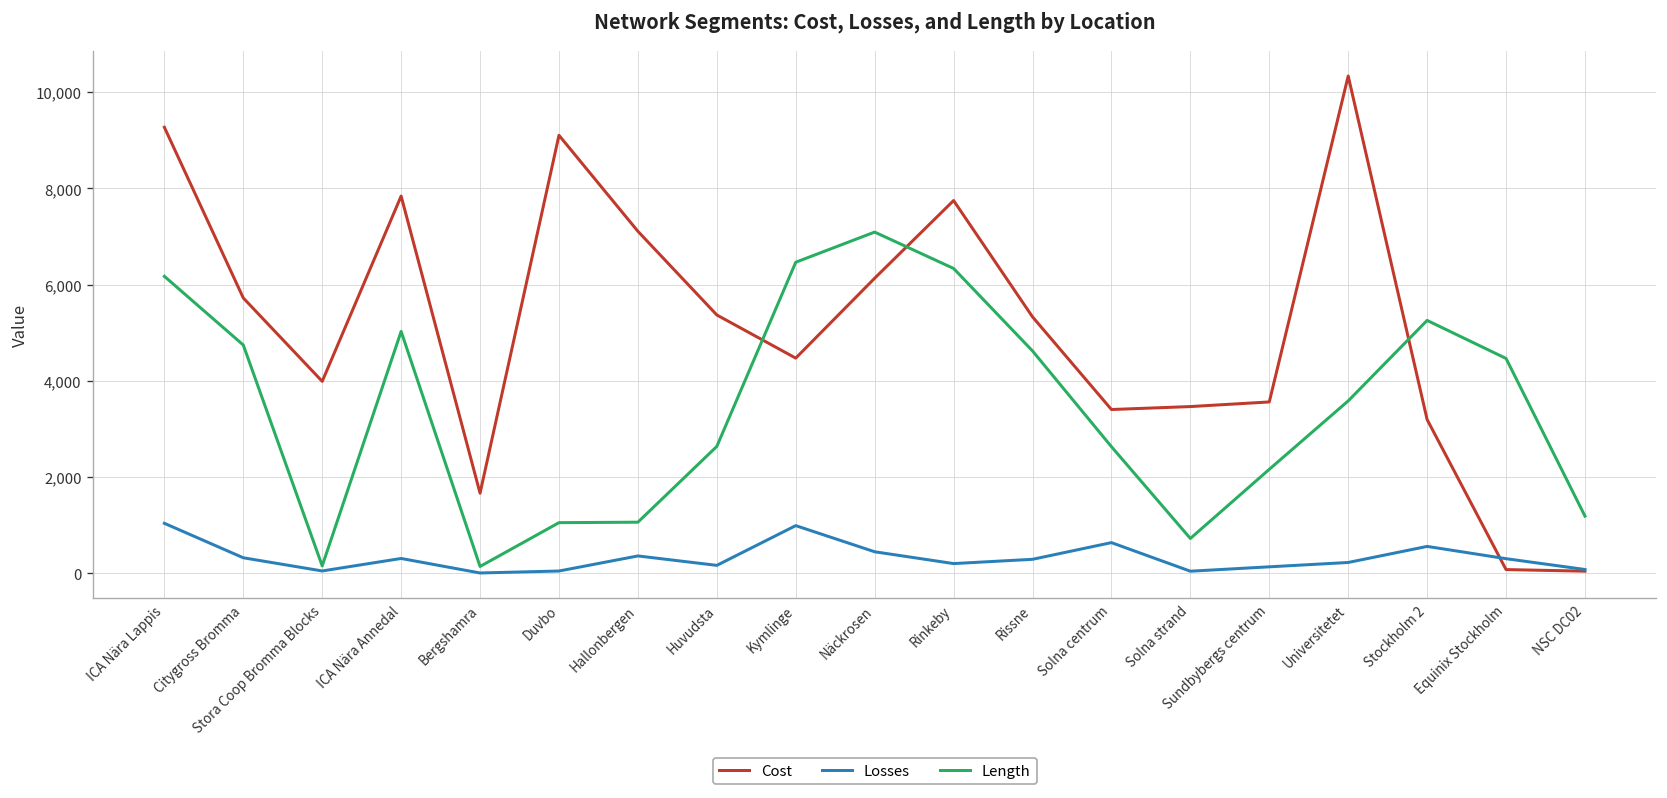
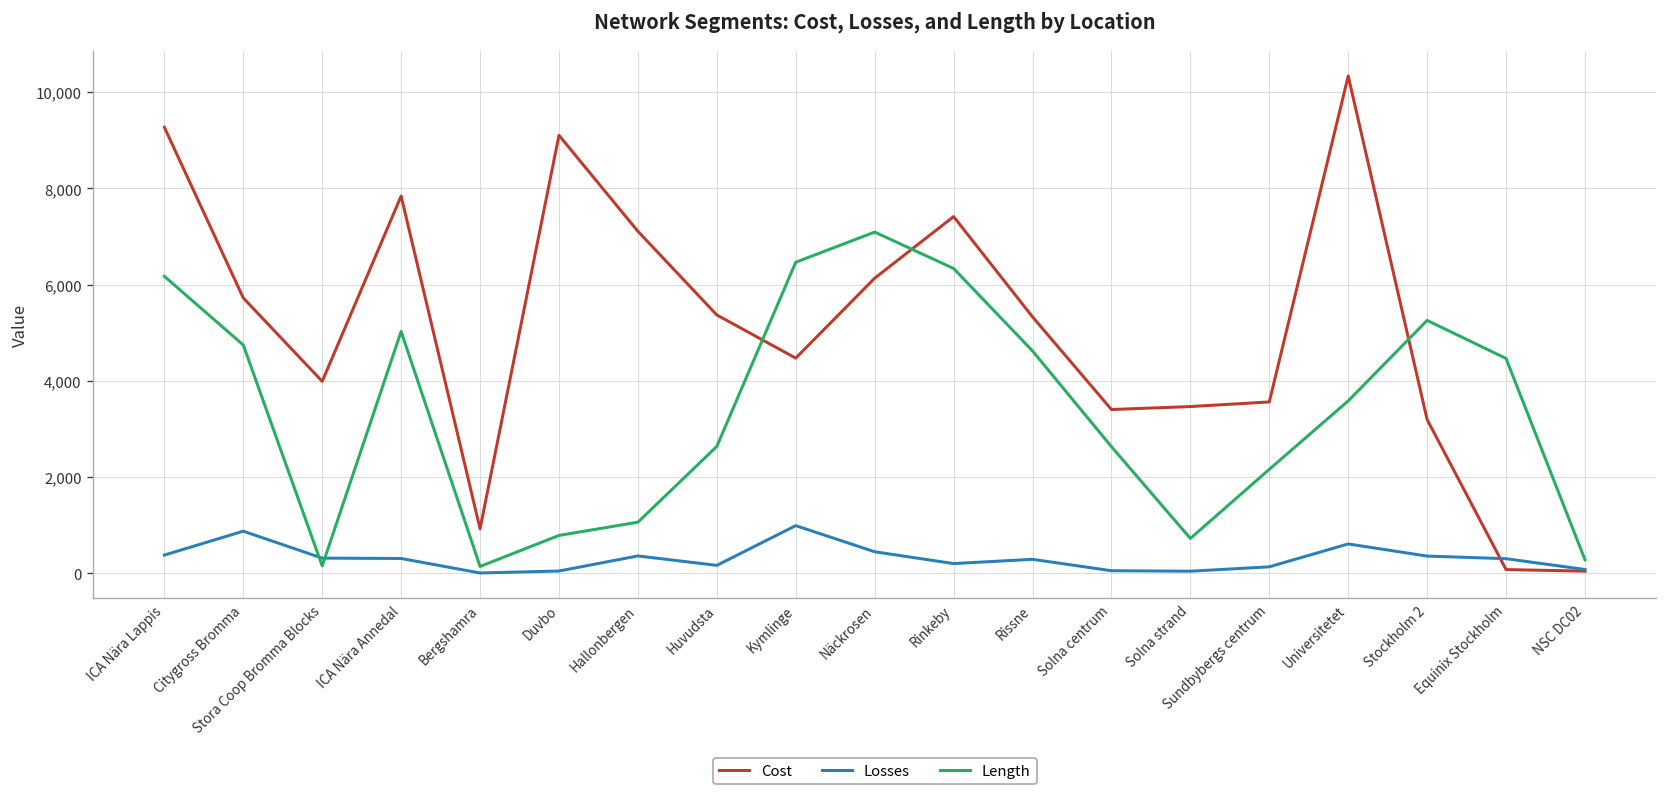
  {
    "Cost": {
      "ICA Nära Lappis": "9,300",
      "Citygross Bromma": "5,700",
      "Stora Coop Bromma Blocks": "4,000",
      "ICA Nära Annedal": "7,800",
-     "Bergshamra": "1,700",
+     "Bergshamra": "900",
      "Duvbo": "9,100",
      "Hallonbergen": "7,100",
      "Huvudsta": "5,400",
      "Kymlinge": "4,500",
      "Näckrosen": "6,100",
-     "Rinkeby": "7,700",
+     "Rinkeby": "7,400",
      "Rissne": "5,300",
      "Solna centrum": "3,400",
      "Solna strand": "3,500",
      "Sundbybergs centrum": "3,600",
      "Universitetet": "10,300",
      "Stockholm 2": "3,200",
      "Equinix Stockholm": "100"
    },
    "Losses": {
-     "ICA Nära Lappis": "1,000",
-     "Citygross Bromma": "300",
-     "Stora Coop Bromma Blocks": "100",
+     "ICA Nära Lappis": "400",
+     "Citygross Bromma": "900",
+     "Stora Coop Bromma Blocks": "300",
      "ICA Nära Annedal": "300",
      "Bergshamra": "0",
      "Duvbo": "100",
      "Hallonbergen": "400",
      "Huvudsta": "200",
      "Kymlinge": "1,000",
      "Näckrosen": "500",
      "Rinkeby": "200",
      "Rissne": "300",
-     "Solna centrum": "600",
+     "Solna centrum": "100",
      "Solna strand": "0",
      "Sundbybergs centrum": "100",
-     "Universitetet": "200",
-     "Stockholm 2": "600",
+     "Universitetet": "600",
+     "Stockholm 2": "400",
      "Equinix Stockholm": "300"
    },
    "Length": {
      "ICA Nära Lappis": "6,200",
      "Citygross Bromma": "4,700",
      "Stora Coop Bromma Blocks": "200",
      "ICA Nära Annedal": "5,000",
      "Bergshamra": "100",
-     "Duvbo": "1,100",
+     "Duvbo": "800",
      "Hallonbergen": "1,100",
      "Huvudsta": "2,600",
      "Kymlinge": "6,500",
      "Näckrosen": "7,100",
      "Rinkeby": "6,300",
      "Rissne": "4,600",
      "Solna centrum": "2,600",
      "Solna strand": "700",
      "Sundbybergs centrum": "2,200",
      "Universitetet": "3,600",
      "Stockholm 2": "5,300",
      "Equinix Stockholm": "4,500",
-     "NSC DC02": "1,200"
+     "NSC DC02": "300"
    }
  }
